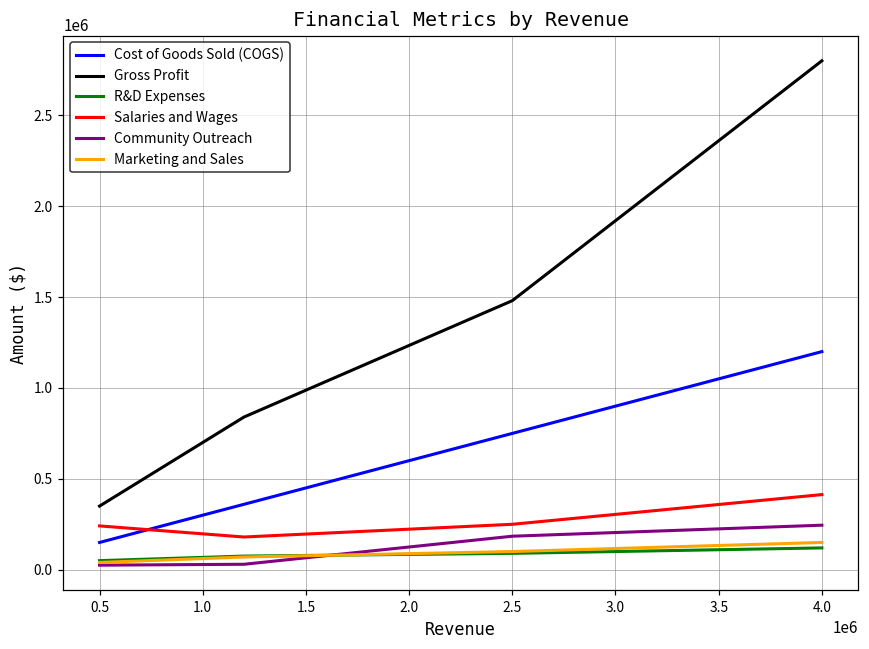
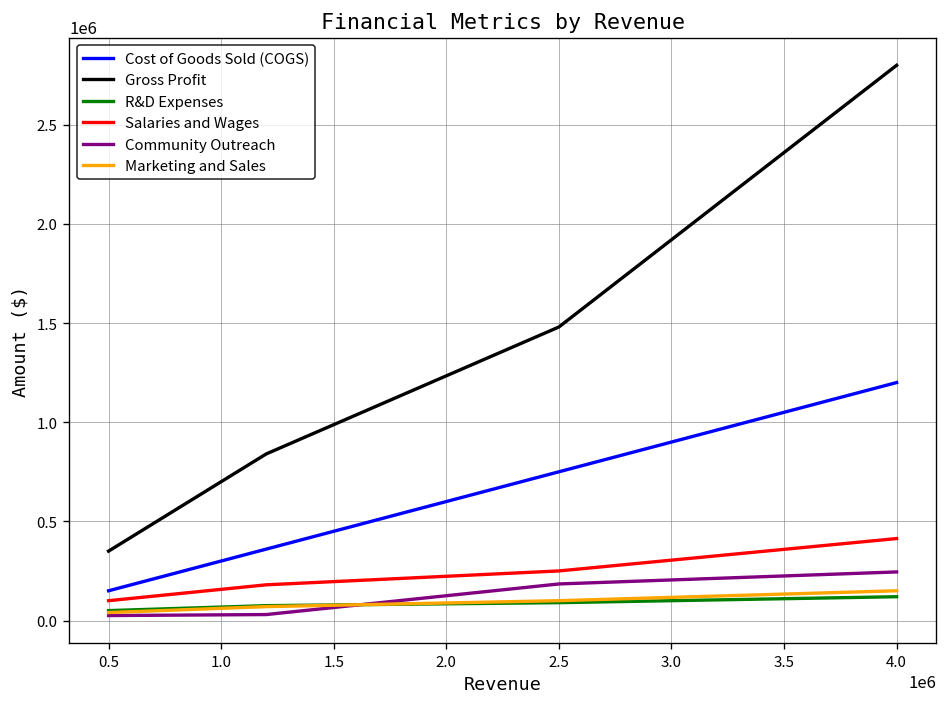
  {
    "Cost of Goods Sold (COGS)": {
      "0.5": 150000,
      "2.5": 750000,
      "4.0": 1200000
    },
    "Gross Profit": {
      "0.5": 350000,
      "2.5": 1480000,
      "4.0": 2800000
    },
    "R&D Expenses": {
      "4.0": 120000
    },
    "Salaries and Wages": {
-     "0.5": 240000,
+     "0.5": 100000,
      "2.5": 250000,
      "4.0": 410000
    },
    "Community Outreach": {
      "2.5": 180000,
      "4.0": 240000
    },
    "Marketing and Sales": {
      "4.0": 150000
    }
  }
